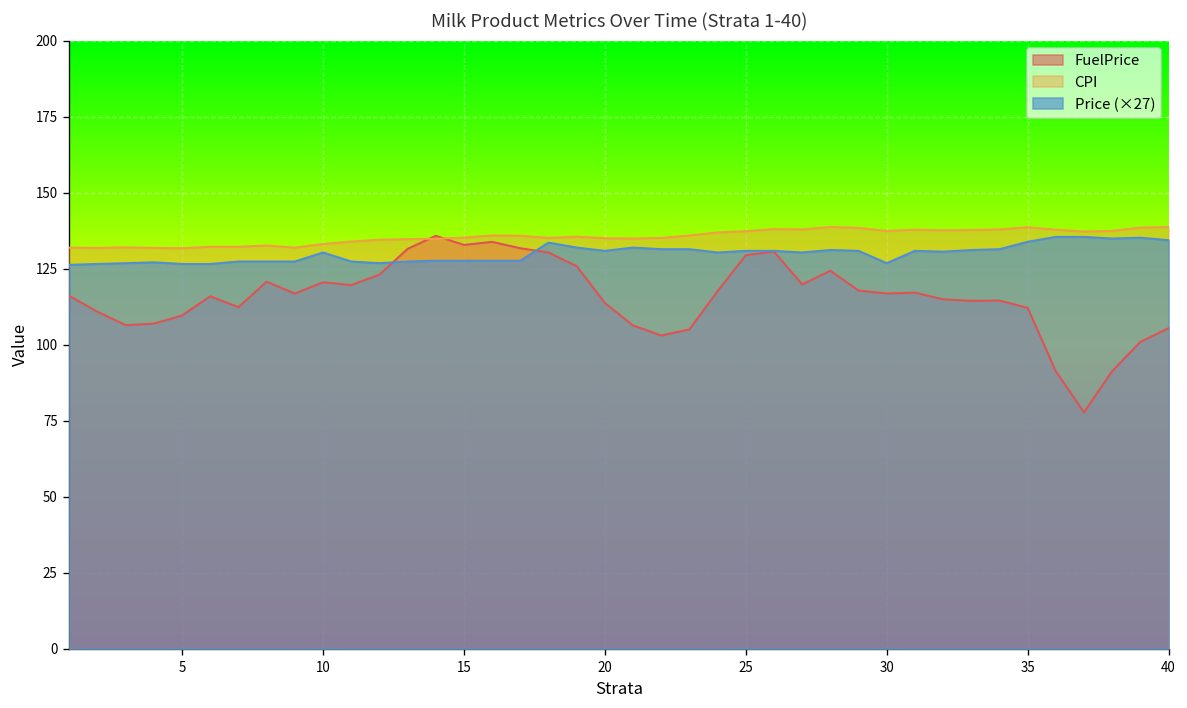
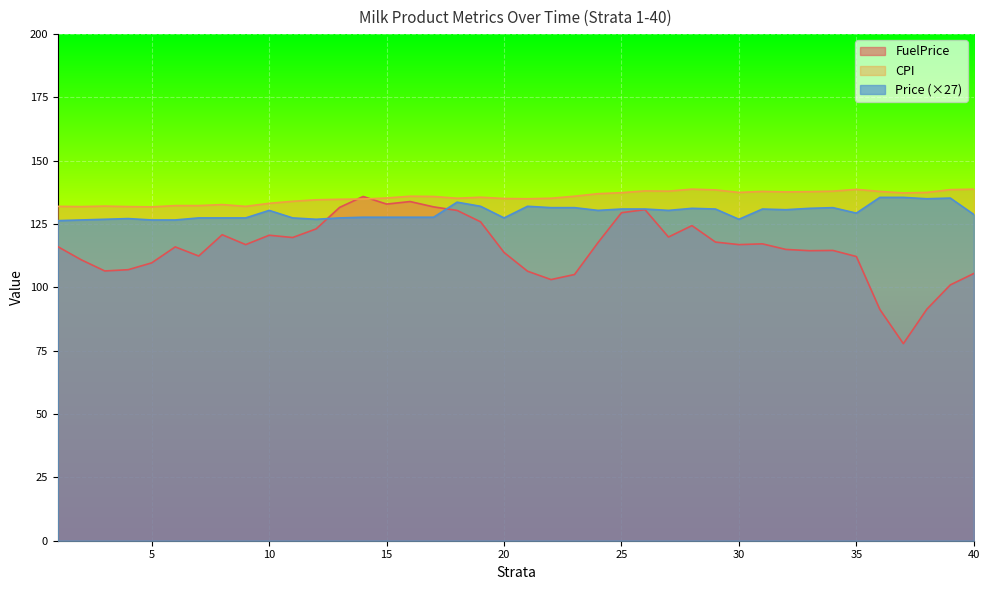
  {
    "Price (×27)": {
      "5": 127,
      "10": 130,
      "15": 128,
-     "20": 131,
+     "20": 127,
      "25": 131,
      "30": 127,
-     "35": 134,
-     "40": 134
+     "35": 129,
+     "40": 129
    }
  }
